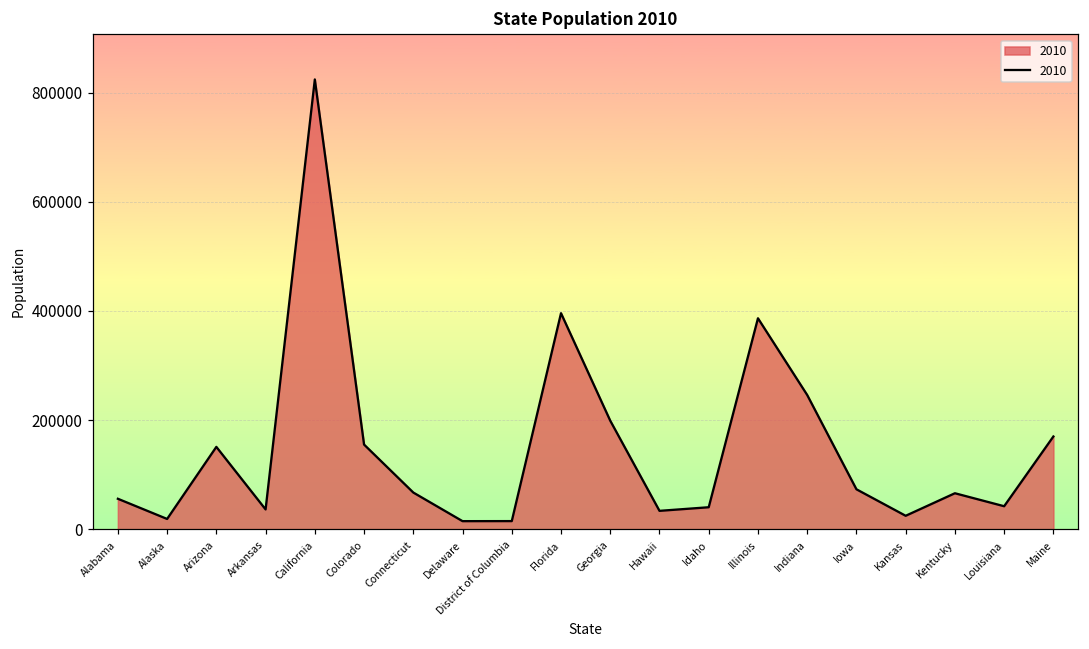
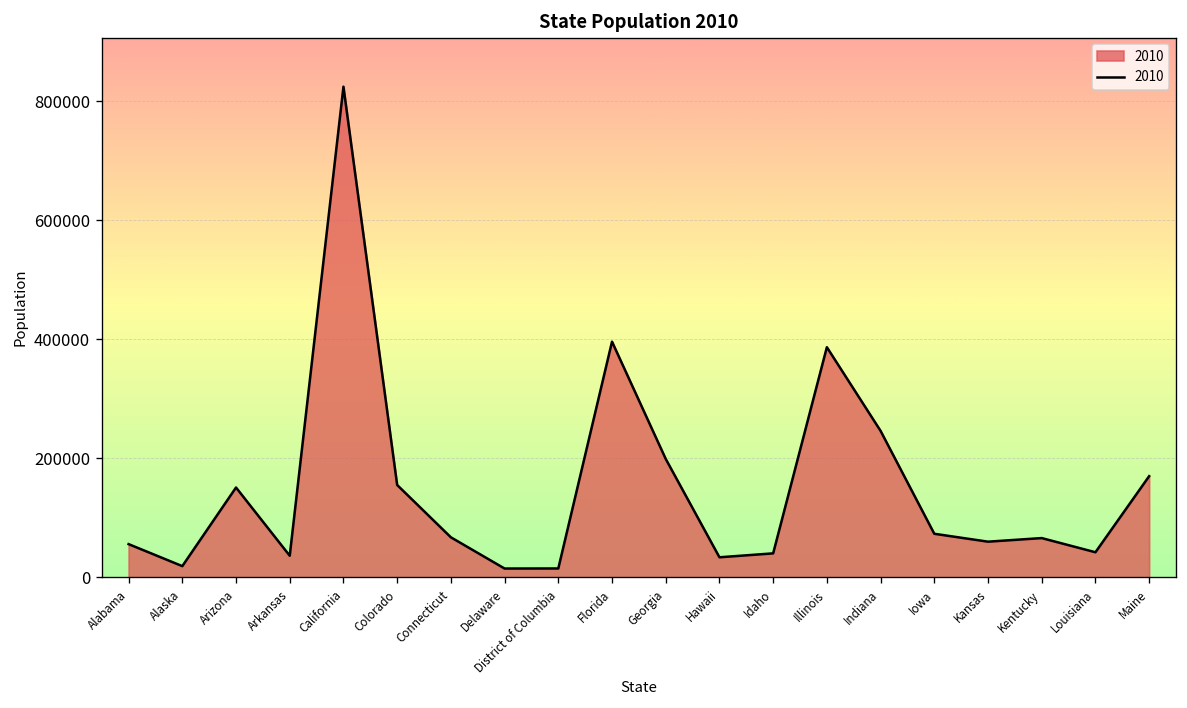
  {
    "Alabama": 60000,
    "Alaska": 20000,
    "Arizona": 150000,
    "Arkansas": 40000,
    "California": 820000,
    "Colorado": 160000,
    "Connecticut": 70000,
    "Delaware": 10000,
    "District of Columbia": 10000,
    "Florida": 400000,
    "Georgia": 200000,
    "Hawaii": 30000,
    "Idaho": 40000,
    "Illinois": 390000,
    "Indiana": 250000,
    "Iowa": 70000,
-   "Kansas": 20000,
+   "Kansas": 60000,
    "Kentucky": 70000,
    "Louisiana": 40000,
    "Maine": 170000
  }
